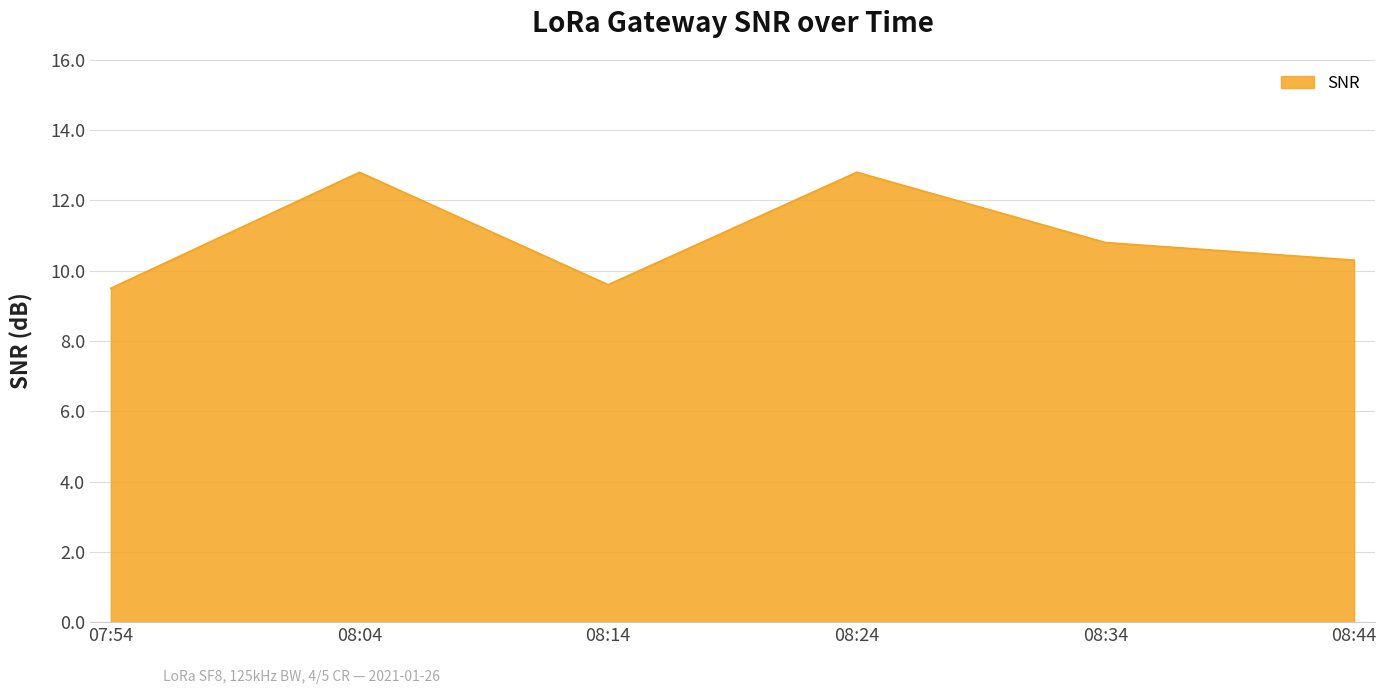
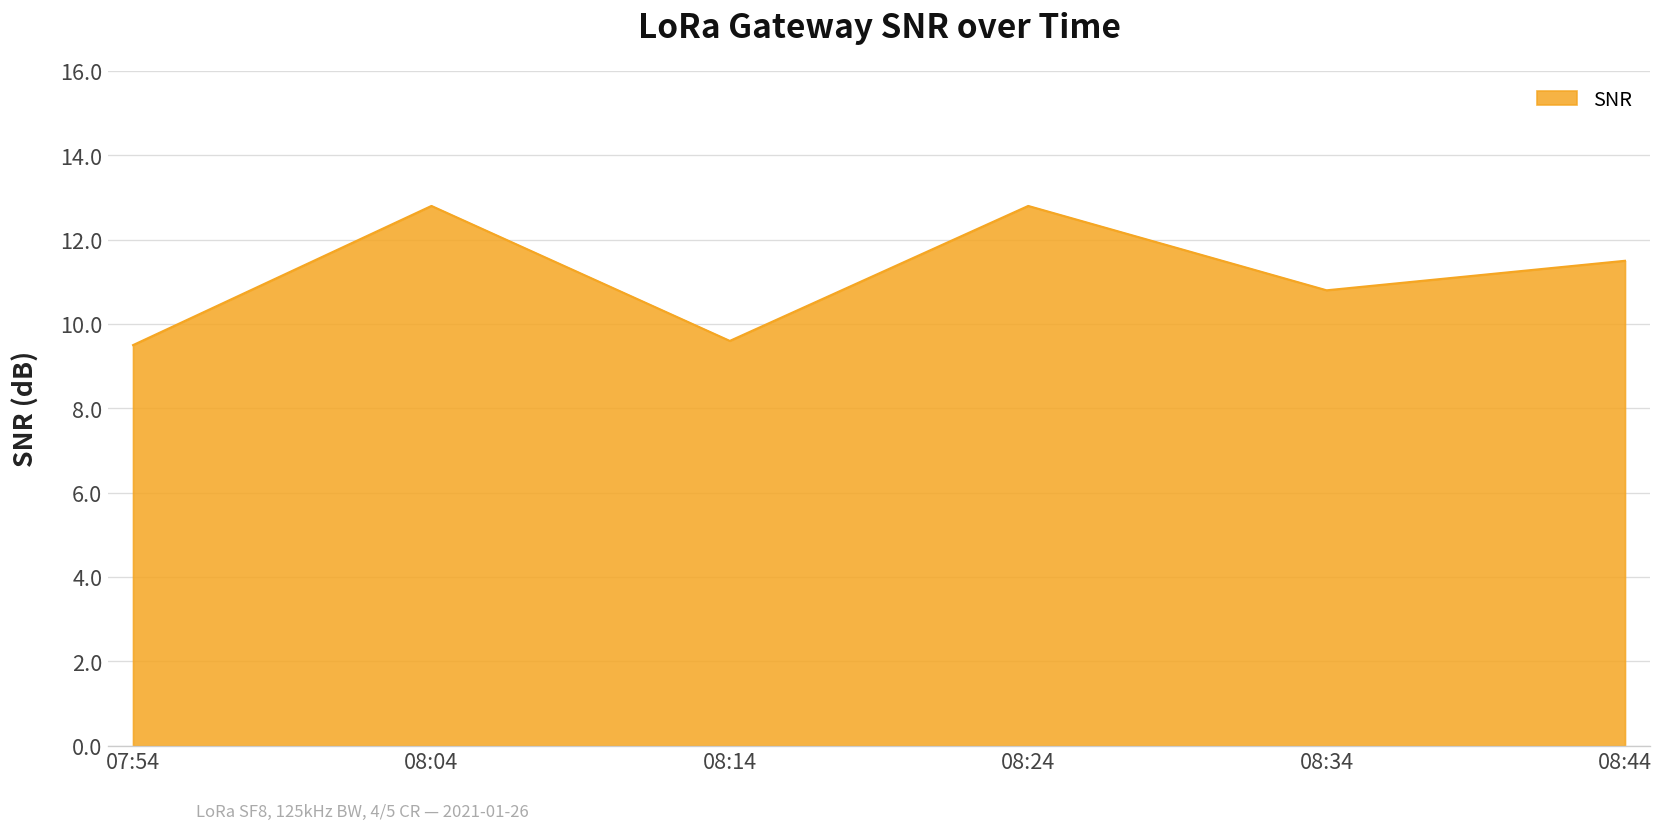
  {
    "07:54": 9.5,
    "08:04": 12.8,
    "08:14": 9.6,
    "08:24": 12.8,
    "08:34": 10.8,
-   "08:44": 10.3
+   "08:44": 11.5
  }
